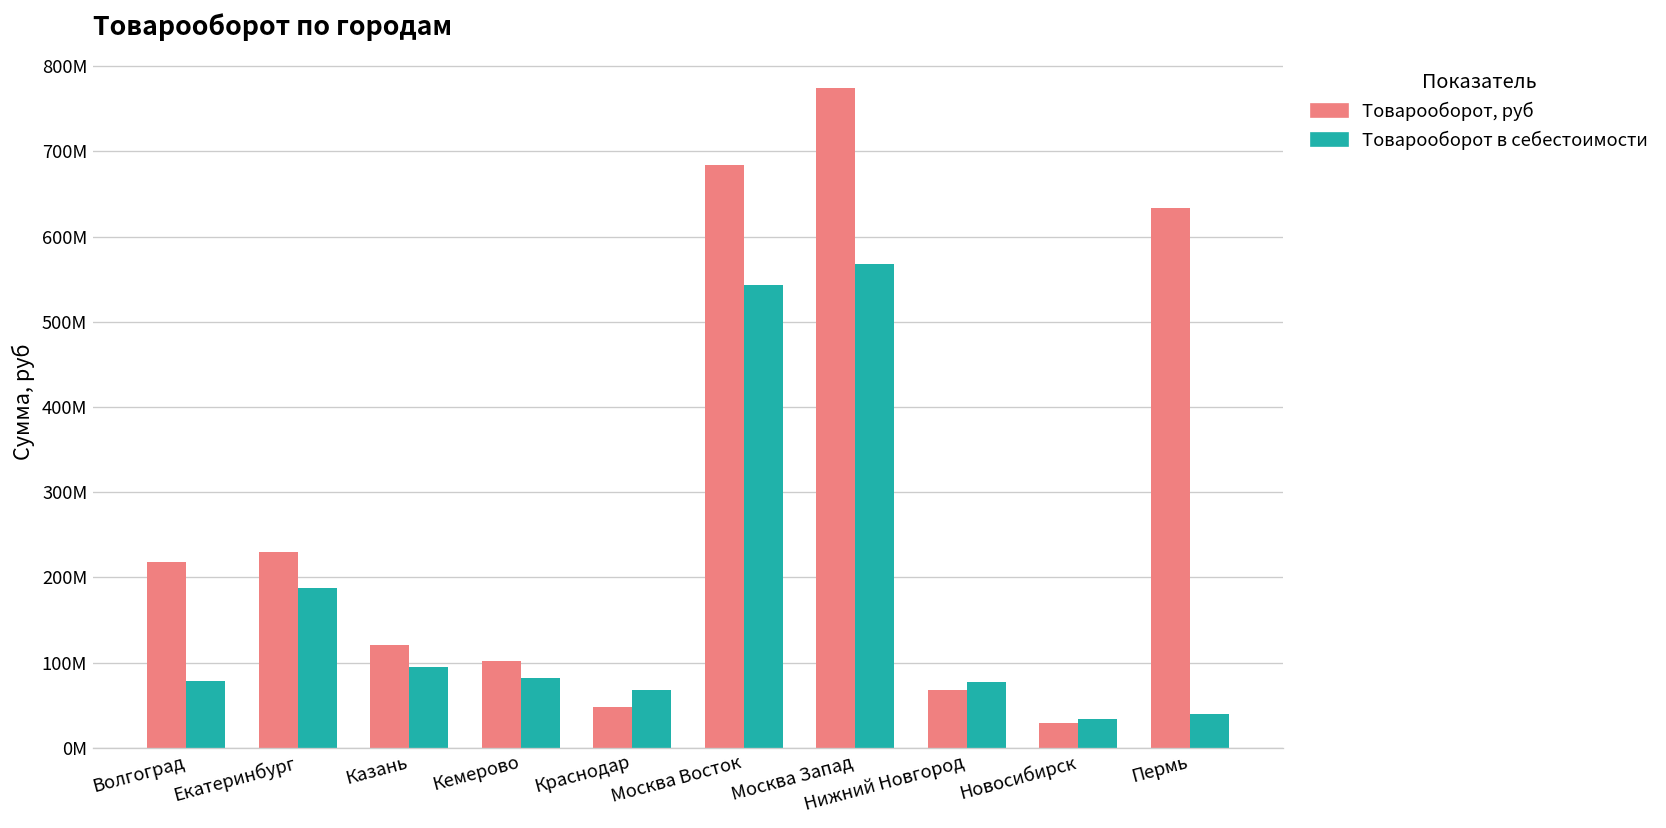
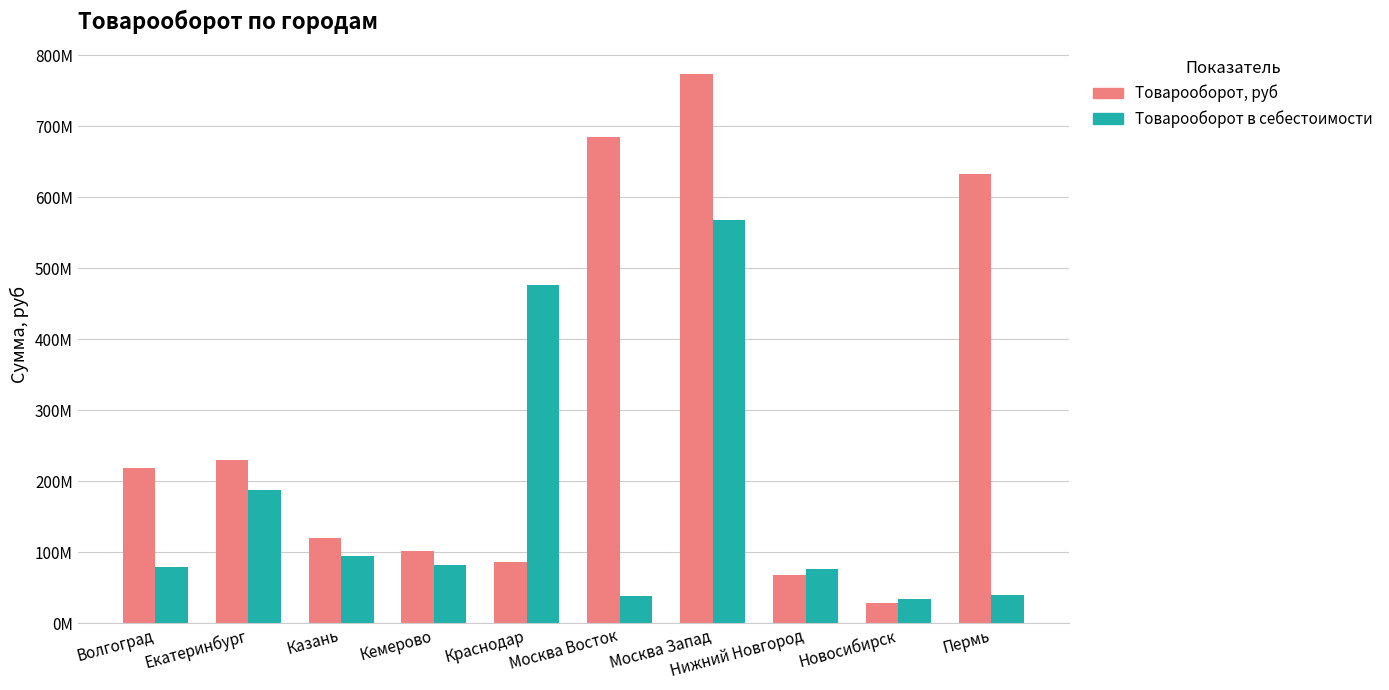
  {
    "Товарооборот, руб": {
      "Волгоград": 220000000,
      "Екатеринбург": 230000000,
      "Казань": 120000000,
      "Кемерово": 100000000,
-     "Краснодар": 50000000,
+     "Краснодар": 90000000,
      "Москва Восток": 680000000,
      "Москва Запад": 770000000,
      "Нижний Новгород": 70000000,
      "Новосибирск": 30000000,
      "Пермь": 630000000
    },
    "Товарооборот в себестоимости": {
      "Волгоград": 80000000,
      "Екатеринбург": 190000000,
      "Казань": 90000000,
      "Кемерово": 80000000,
-     "Краснодар": 70000000,
-     "Москва Восток": 540000000,
+     "Краснодар": 480000000,
+     "Москва Восток": 40000000,
      "Москва Запад": 570000000,
      "Нижний Новгород": 80000000,
      "Новосибирск": 30000000,
      "Пермь": 40000000
    }
  }
